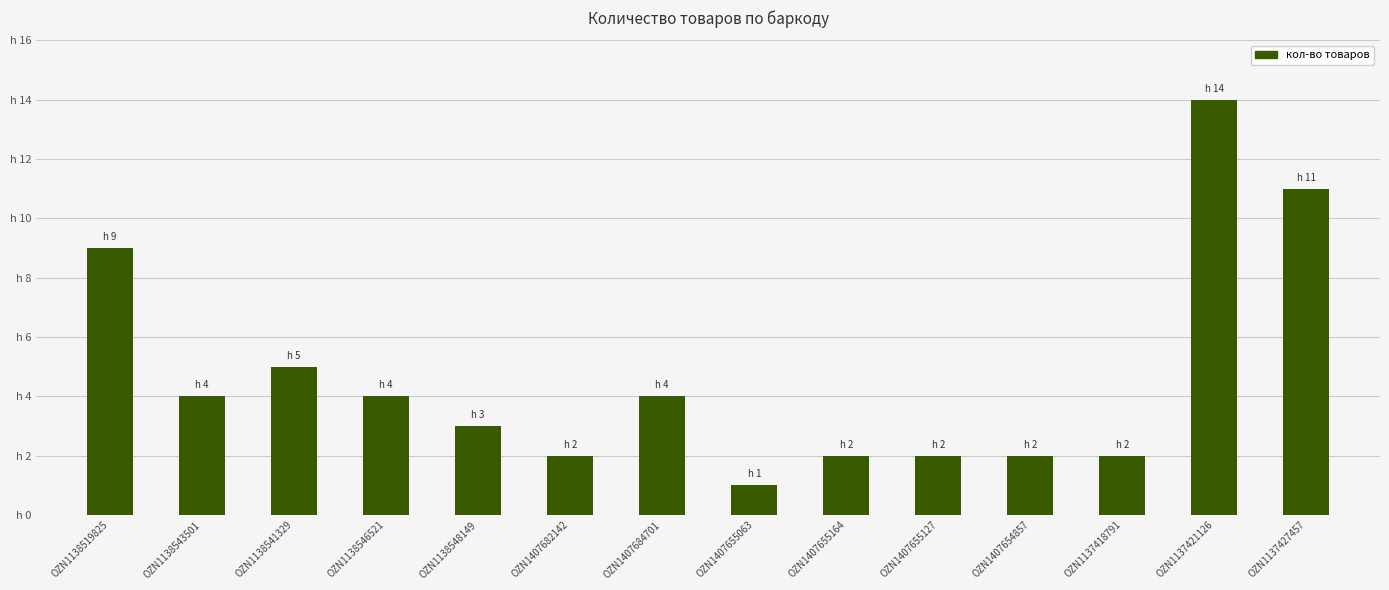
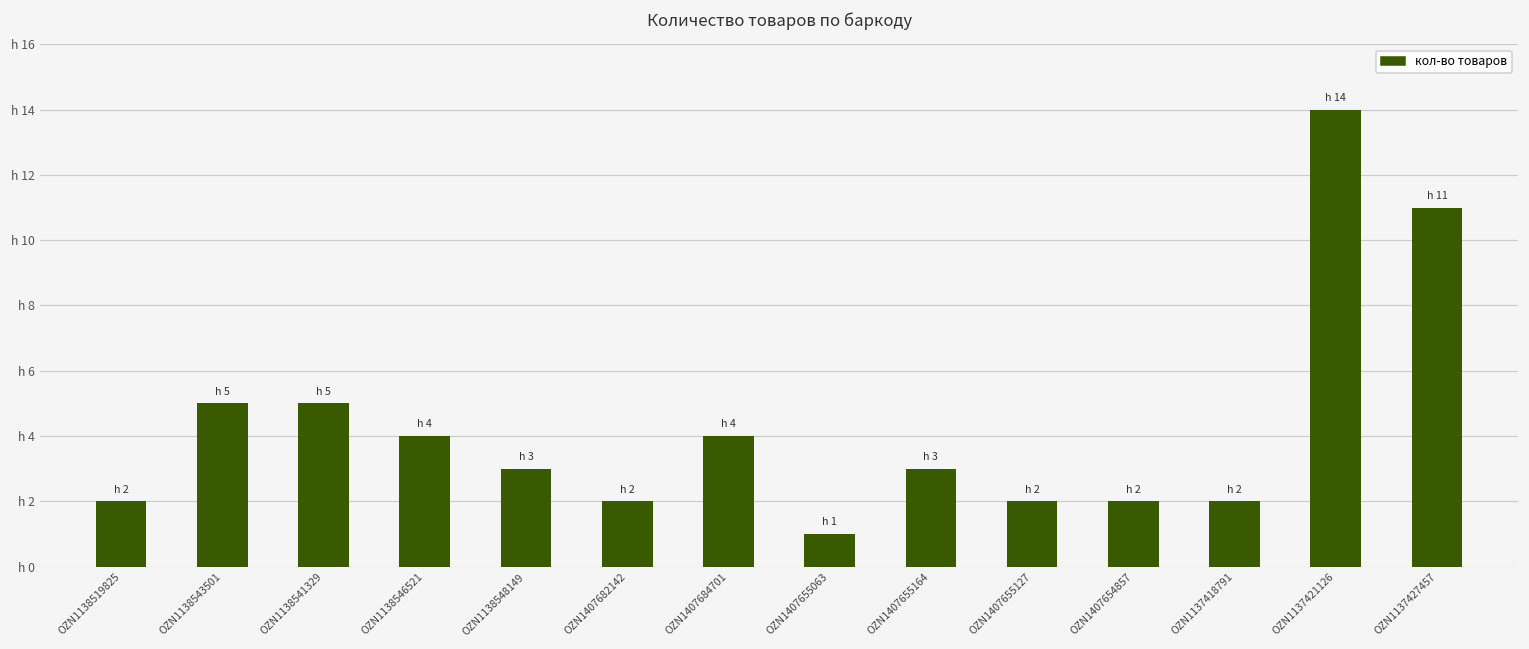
  {
-   "OZN1138519825": 9,
-   "OZN1138543501": 4,
+   "OZN1138519825": 2,
+   "OZN1138543501": 5,
    "OZN1138541329": 5,
    "OZN1138546521": 4,
    "OZN1138548149": 3,
    "OZN1407682142": 2,
    "OZN1407684701": 4,
    "OZN1407655063": 1,
-   "OZN1407655164": 2,
+   "OZN1407655164": 3,
    "OZN1407655127": 2,
    "OZN1407654857": 2,
    "OZN1137418791": 2,
    "OZN1137421126": 14,
    "OZN1137427457": 11
  }
